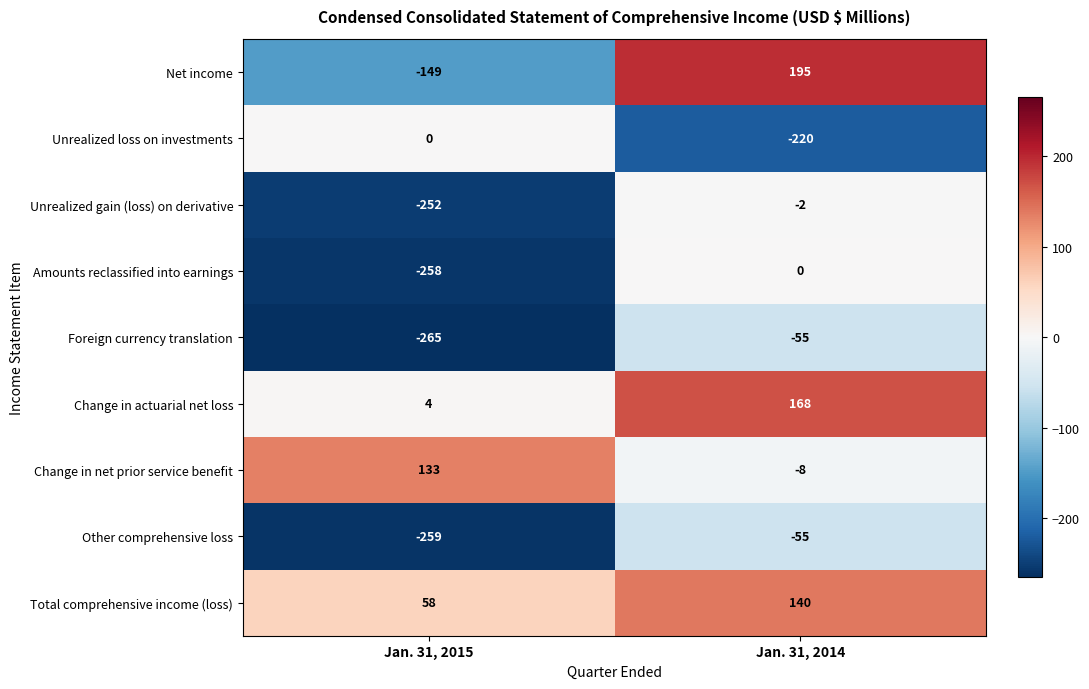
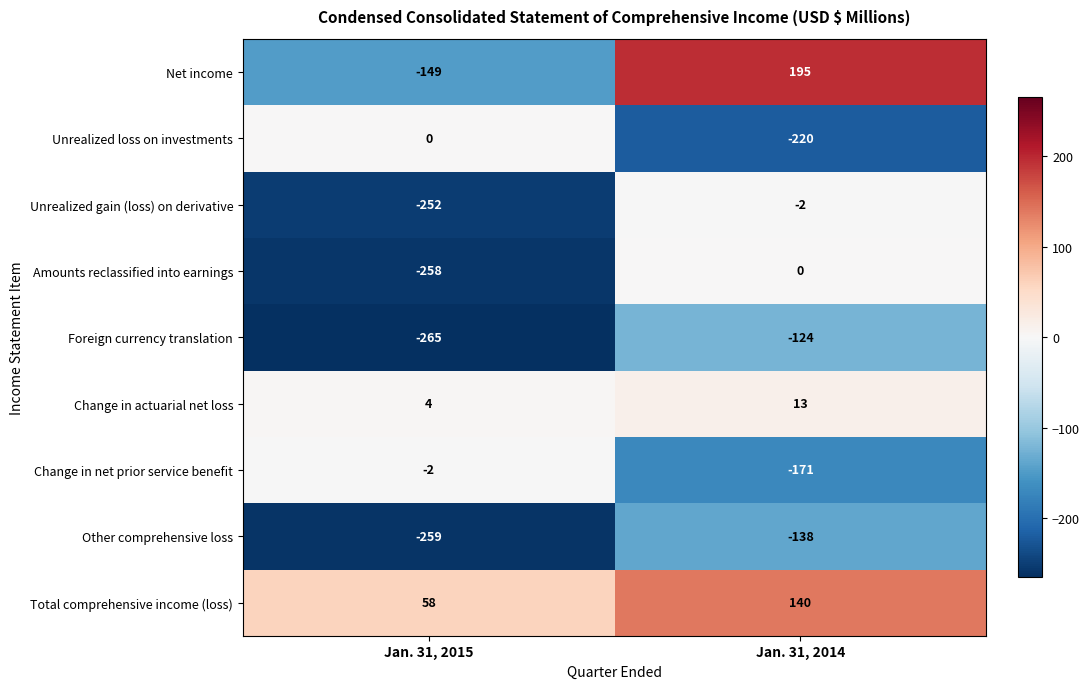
  {
    "Net income": {
      "Jan. 31, 2015": -149,
      "Jan. 31, 2014": 195
    },
    "Unrealized loss on investments": {
      "Jan. 31, 2015": 0,
      "Jan. 31, 2014": -220
    },
    "Unrealized gain (loss) on derivative": {
      "Jan. 31, 2015": -252,
      "Jan. 31, 2014": -2
    },
    "Amounts reclassified into earnings": {
      "Jan. 31, 2015": -258,
      "Jan. 31, 2014": 0
    },
    "Foreign currency translation": {
      "Jan. 31, 2015": -265,
-     "Jan. 31, 2014": -55
+     "Jan. 31, 2014": -124
    },
    "Change in actuarial net loss": {
      "Jan. 31, 2015": 4,
-     "Jan. 31, 2014": 168
+     "Jan. 31, 2014": 13
    },
    "Change in net prior service benefit": {
-     "Jan. 31, 2015": 133,
-     "Jan. 31, 2014": -8
+     "Jan. 31, 2015": -2,
+     "Jan. 31, 2014": -171
    },
    "Other comprehensive loss": {
      "Jan. 31, 2015": -259,
-     "Jan. 31, 2014": -55
+     "Jan. 31, 2014": -138
    },
    "Total comprehensive income (loss)": {
      "Jan. 31, 2015": 58,
      "Jan. 31, 2014": 140
    }
  }
